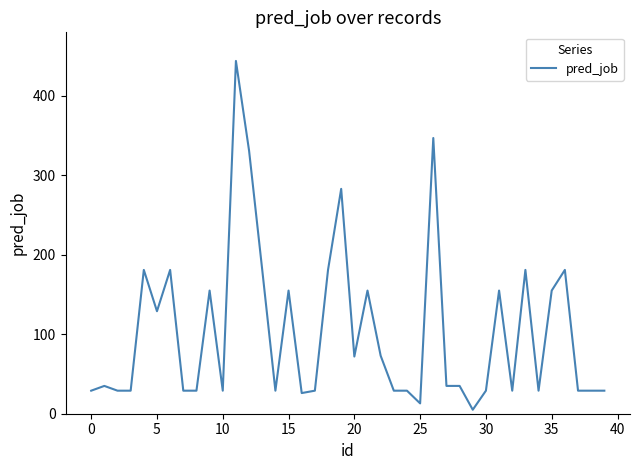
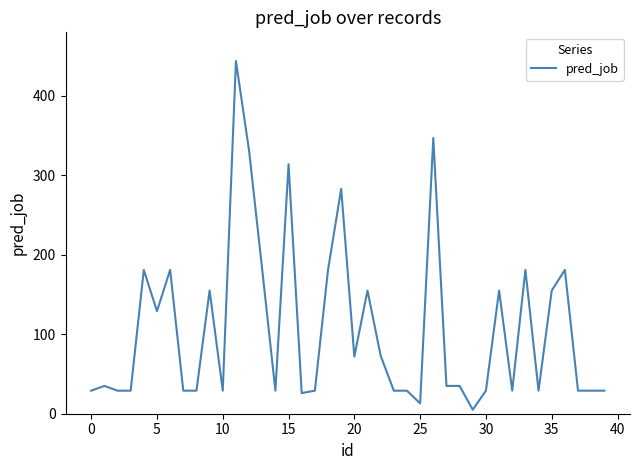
  {
    "0": 30,
    "5": 130,
    "10": 30,
-   "15": 160,
+   "15": 310,
    "20": 70,
    "25": 10,
    "30": 30,
    "35": 160
  }
